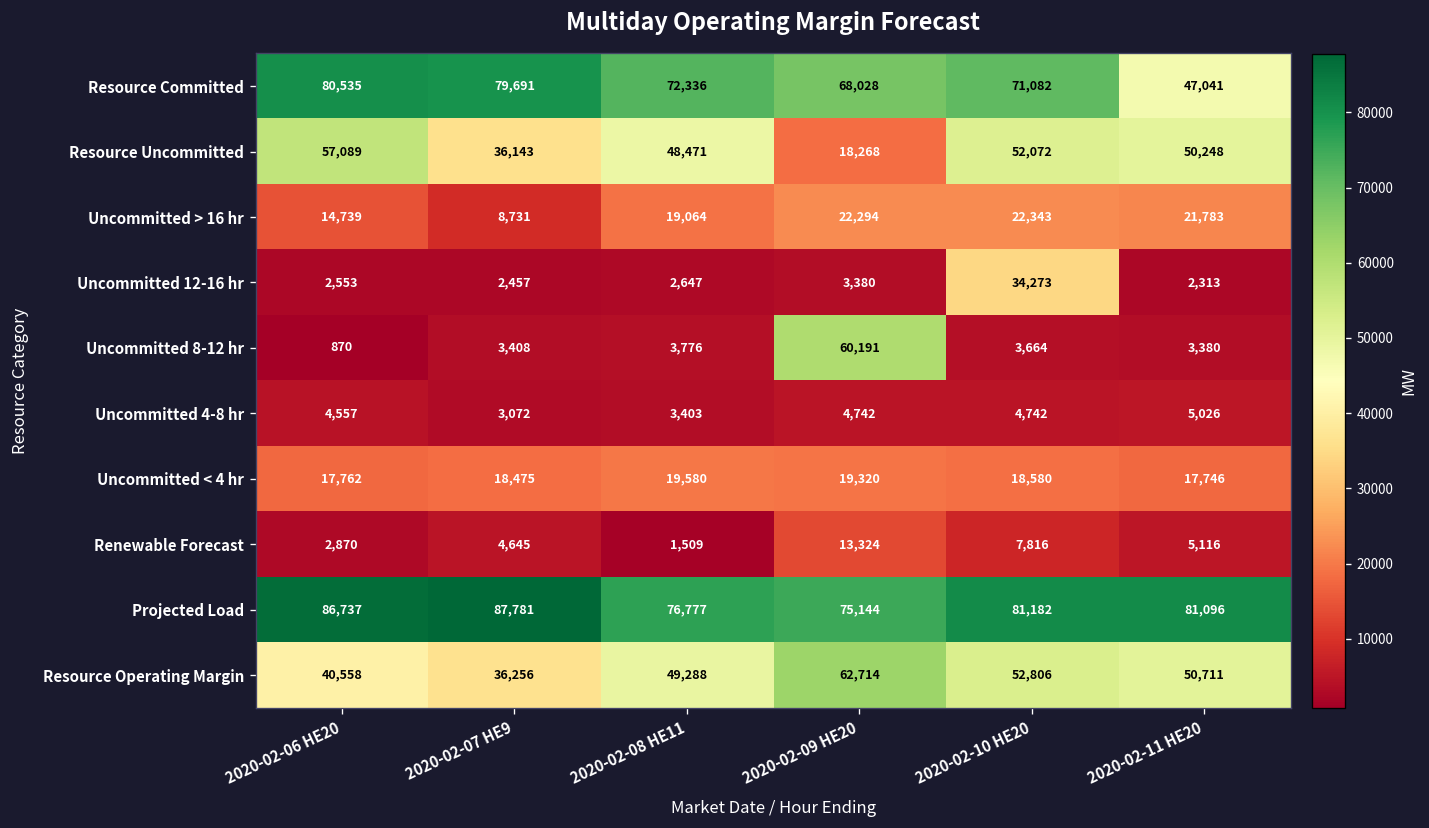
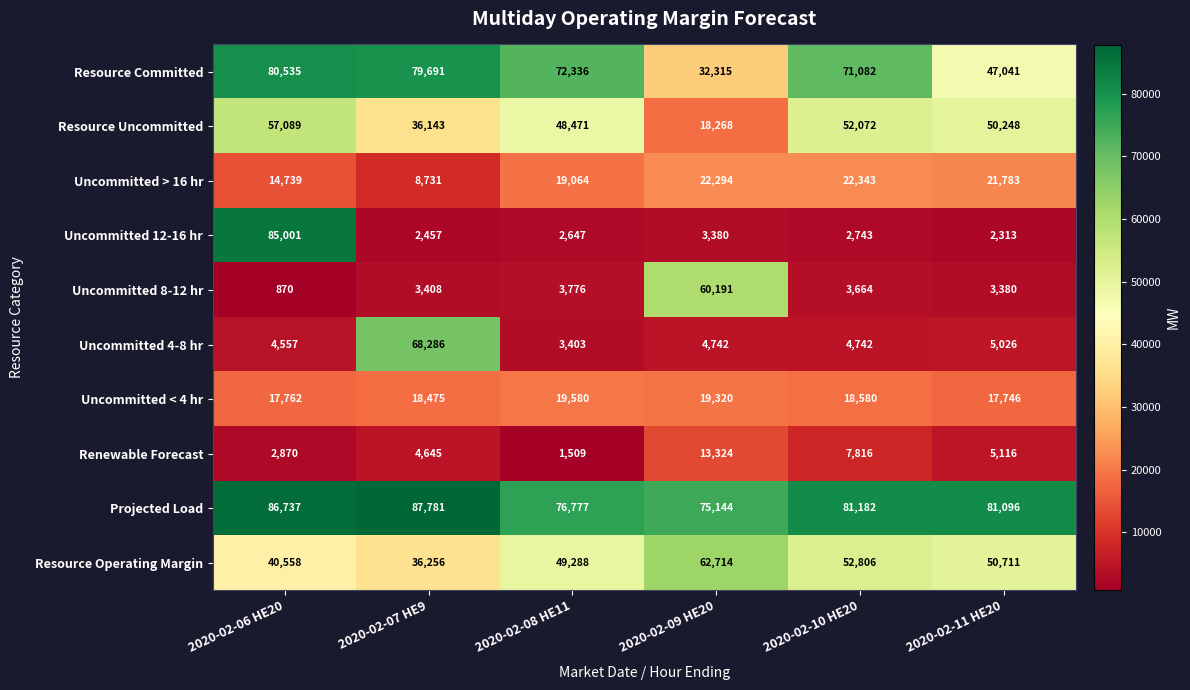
  {
    "Resource Committed": {
      "2020-02-06 HE20": "80,535",
      "2020-02-07 HE9": "79,691",
      "2020-02-08 HE11": "72,336",
-     "2020-02-09 HE20": "68,028",
+     "2020-02-09 HE20": "32,315",
      "2020-02-10 HE20": "71,082",
      "2020-02-11 HE20": "47,041"
    },
    "Resource Uncommitted": {
      "2020-02-06 HE20": "57,089",
      "2020-02-07 HE9": "36,143",
      "2020-02-08 HE11": "48,471",
      "2020-02-09 HE20": "18,268",
      "2020-02-10 HE20": "52,072",
      "2020-02-11 HE20": "50,248"
    },
    "Uncommitted > 16 hr": {
      "2020-02-06 HE20": "14,739",
      "2020-02-07 HE9": "8,731",
      "2020-02-08 HE11": "19,064",
      "2020-02-09 HE20": "22,294",
      "2020-02-10 HE20": "22,343",
      "2020-02-11 HE20": "21,783"
    },
    "Uncommitted 12-16 hr": {
-     "2020-02-06 HE20": "2,553",
+     "2020-02-06 HE20": "85,001",
      "2020-02-07 HE9": "2,457",
      "2020-02-08 HE11": "2,647",
      "2020-02-09 HE20": "3,380",
-     "2020-02-10 HE20": "34,273",
+     "2020-02-10 HE20": "2,743",
      "2020-02-11 HE20": "2,313"
    },
    "Uncommitted 8-12 hr": {
      "2020-02-06 HE20": "870",
      "2020-02-07 HE9": "3,408",
      "2020-02-08 HE11": "3,776",
      "2020-02-09 HE20": "60,191",
      "2020-02-10 HE20": "3,664",
      "2020-02-11 HE20": "3,380"
    },
    "Uncommitted 4-8 hr": {
      "2020-02-06 HE20": "4,557",
-     "2020-02-07 HE9": "3,072",
+     "2020-02-07 HE9": "68,286",
      "2020-02-08 HE11": "3,403",
      "2020-02-09 HE20": "4,742",
      "2020-02-10 HE20": "4,742",
      "2020-02-11 HE20": "5,026"
    },
    "Uncommitted < 4 hr": {
      "2020-02-06 HE20": "17,762",
      "2020-02-07 HE9": "18,475",
      "2020-02-08 HE11": "19,580",
      "2020-02-09 HE20": "19,320",
      "2020-02-10 HE20": "18,580",
      "2020-02-11 HE20": "17,746"
    },
    "Renewable Forecast": {
      "2020-02-06 HE20": "2,870",
      "2020-02-07 HE9": "4,645",
      "2020-02-08 HE11": "1,509",
      "2020-02-09 HE20": "13,324",
      "2020-02-10 HE20": "7,816",
      "2020-02-11 HE20": "5,116"
    },
    "Projected Load": {
      "2020-02-06 HE20": "86,737",
      "2020-02-07 HE9": "87,781",
      "2020-02-08 HE11": "76,777",
      "2020-02-09 HE20": "75,144",
      "2020-02-10 HE20": "81,182",
      "2020-02-11 HE20": "81,096"
    },
    "Resource Operating Margin": {
      "2020-02-06 HE20": "40,558",
      "2020-02-07 HE9": "36,256",
      "2020-02-08 HE11": "49,288",
      "2020-02-09 HE20": "62,714",
      "2020-02-10 HE20": "52,806",
      "2020-02-11 HE20": "50,711"
    }
  }
